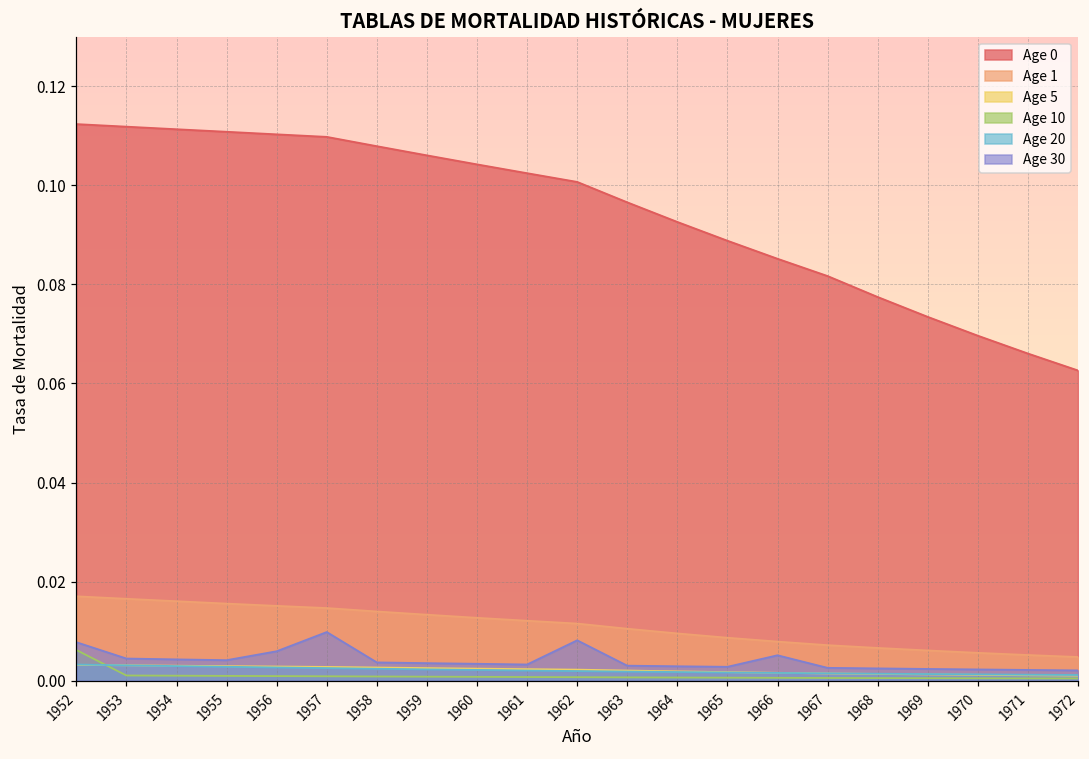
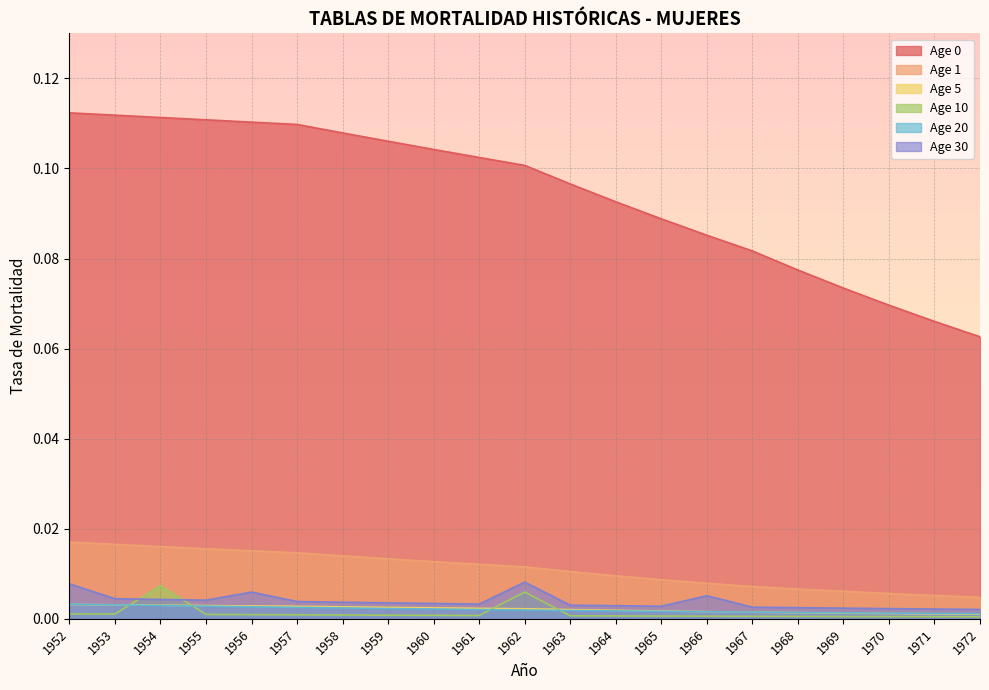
  {
    "Age 0": {
      "1952": 0.112,
      "1953": 0.112,
      "1954": 0.111,
      "1955": 0.111,
      "1956": 0.110,
      "1957": 0.110,
      "1958": 0.108,
      "1959": 0.106,
      "1960": 0.104,
      "1961": 0.102,
      "1962": 0.101,
      "1963": 0.097,
      "1964": 0.093,
      "1965": 0.089,
      "1966": 0.085,
      "1967": 0.082,
      "1968": 0.077,
      "1969": 0.073,
      "1970": 0.070,
      "1971": 0.066,
      "1972": 0.063
    },
    "Age 10": {
-     "1952": 0.006,
+     "1952": 0.001,
      "1953": 0.001,
-     "1954": 0.001,
+     "1954": 0.007,
      "1955": 0.001,
      "1956": 0.001,
      "1957": 0.001,
      "1958": 0.001,
      "1959": 0.001,
      "1960": 0.001,
      "1961": 0.001,
-     "1962": 0.001,
+     "1962": 0.006,
      "1963": 0.001,
      "1964": 0.001,
      "1965": 0.001,
      "1966": 0.001,
      "1967": 0.001,
      "1968": 0.001,
      "1969": 0.001,
      "1970": 0.000,
      "1971": 0.000
    },
    "Age 30": {
      "1952": 0.008,
      "1953": 0.004,
      "1954": 0.004,
      "1955": 0.004,
      "1956": 0.006,
-     "1957": 0.010,
+     "1957": 0.004,
      "1958": 0.004,
      "1959": 0.004,
      "1960": 0.003,
      "1961": 0.003,
      "1962": 0.008,
      "1963": 0.003,
      "1964": 0.003,
      "1965": 0.003,
      "1966": 0.005,
      "1967": 0.003,
      "1968": 0.002,
      "1969": 0.002,
      "1970": 0.002,
      "1971": 0.002,
      "1972": 0.002
    }
  }
